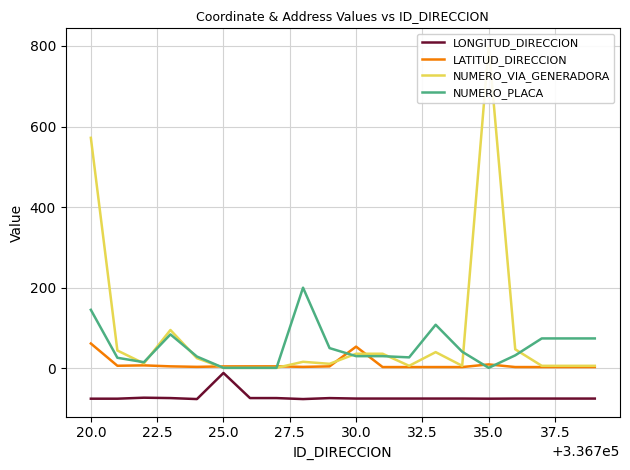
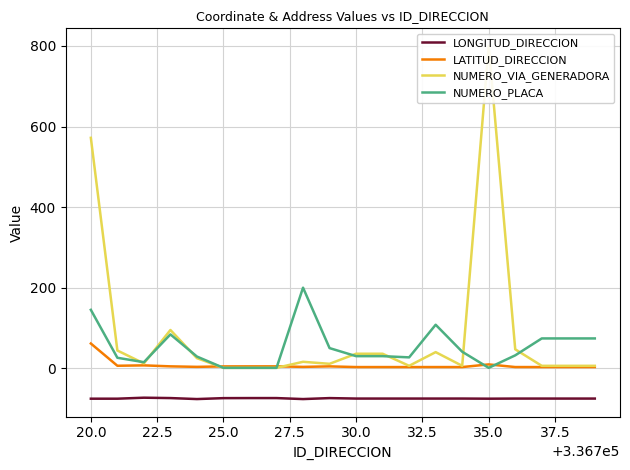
  {
    "LONGITUD_DIRECCION": {
      "20.0": -80,
-     "25.0": -10,
+     "25.0": -70,
      "30.0": -80,
      "35.0": -80
    },
    "LATITUD_DIRECCION": {
      "20.0": 60,
-     "30.0": 50,
+     "30.0": 0,
      "35.0": 10
    },
    "NUMERO_VIA_GENERADORA": {
      "20.0": 570
    },
    "NUMERO_PLACA": {
      "20.0": 150,
      "35.0": 0
    }
  }
